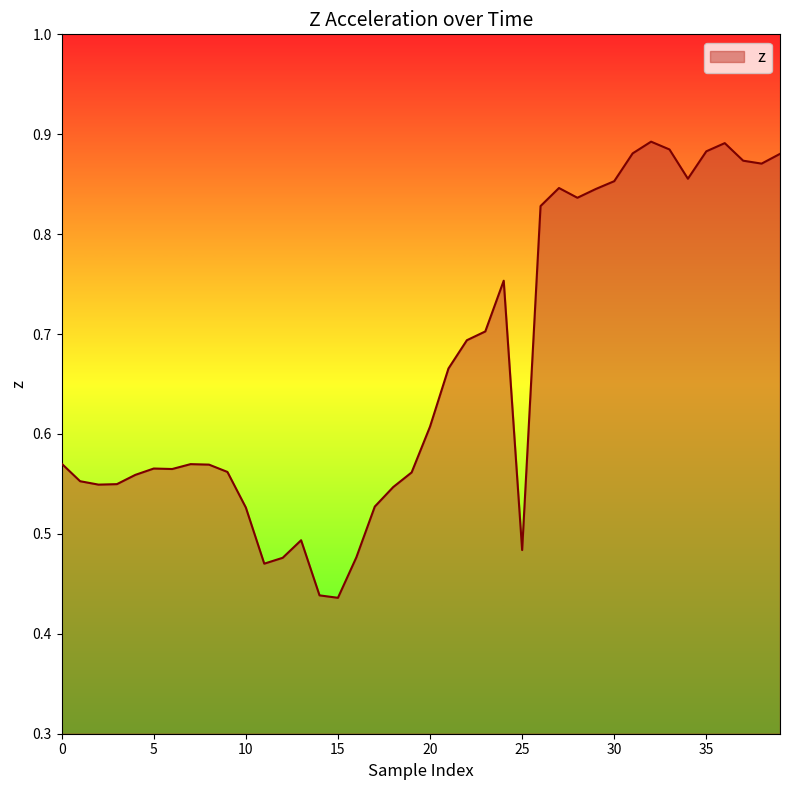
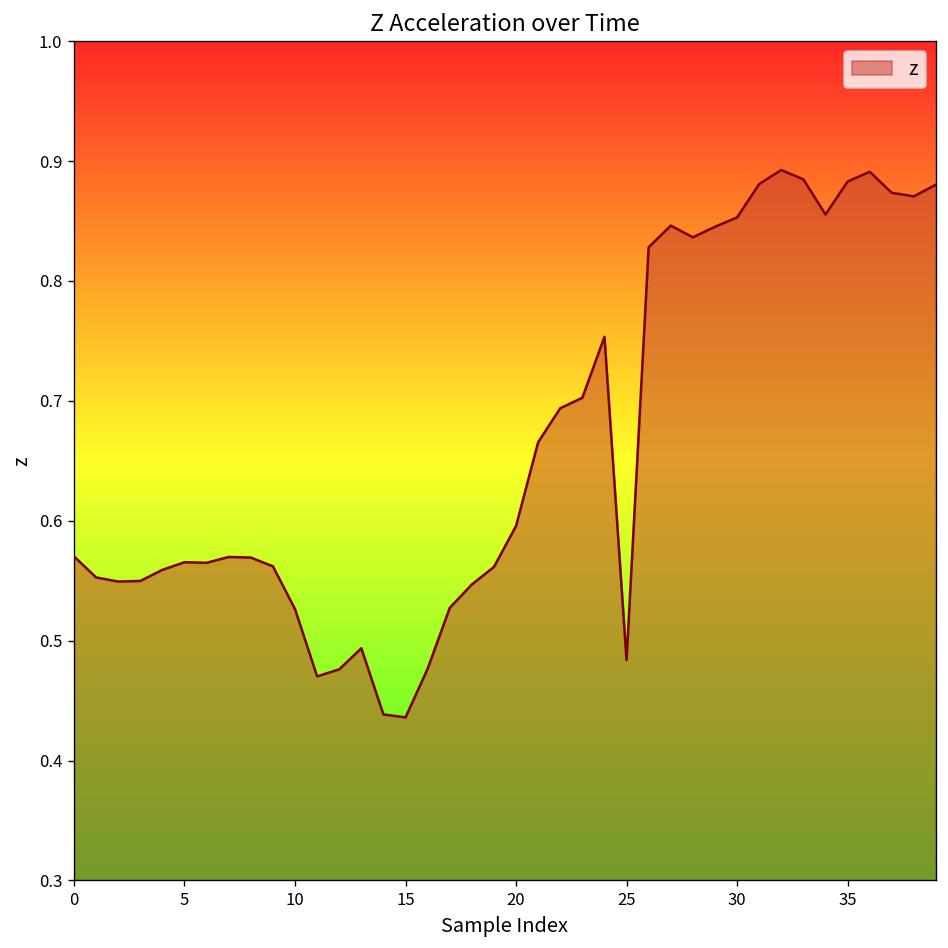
  {
    "0": 0.57,
    "5": 0.57,
    "10": 0.53,
    "15": 0.44,
-   "20": 0.61,
+   "20": 0.60,
    "25": 0.48,
    "30": 0.85,
    "35": 0.88
  }
